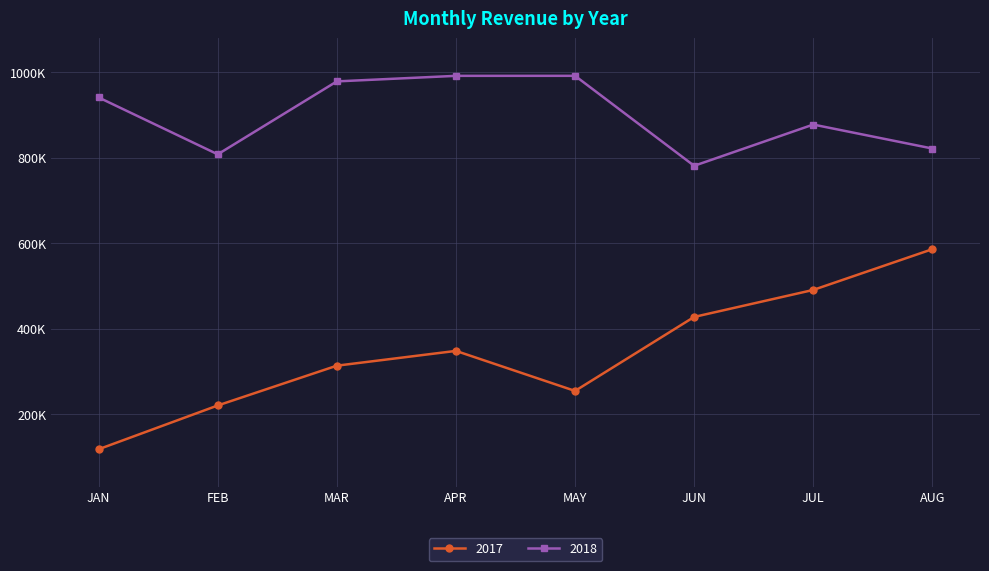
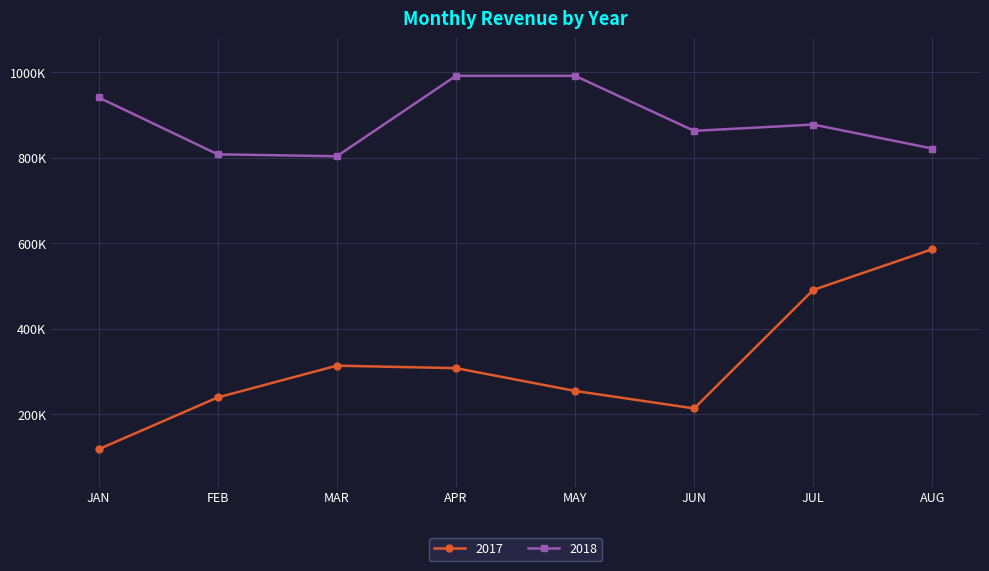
  {
    "2017": {
      "JAN": 120000,
-     "FEB": 220000,
+     "FEB": 240000,
      "MAR": 310000,
-     "APR": 350000,
+     "APR": 310000,
      "MAY": 250000,
-     "JUN": 430000,
+     "JUN": 210000,
      "JUL": 490000,
      "AUG": 590000
    },
    "2018": {
      "JAN": 940000,
      "FEB": 810000,
-     "MAR": 980000,
+     "MAR": 800000,
      "APR": 990000,
      "MAY": 990000,
-     "JUN": 780000,
+     "JUN": 860000,
      "JUL": 880000,
      "AUG": 820000
    }
  }
